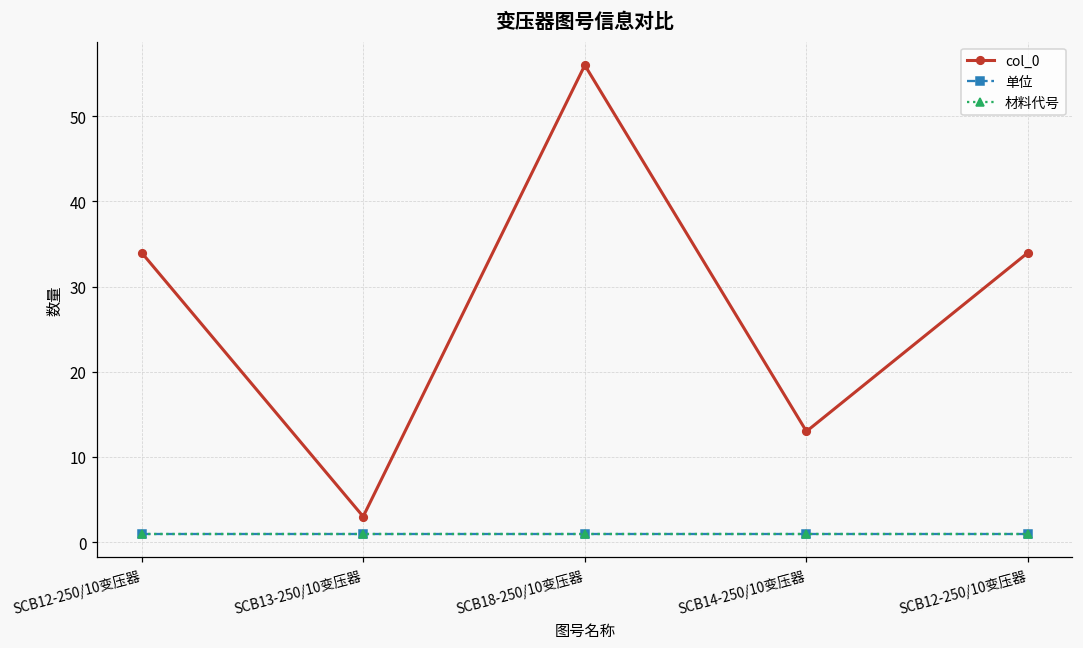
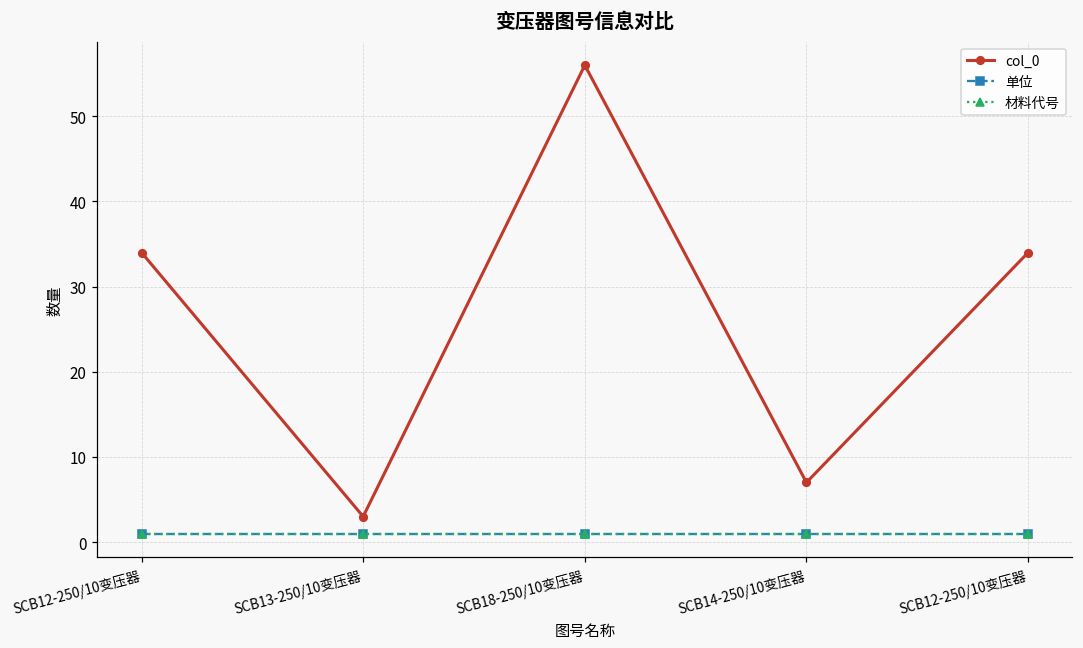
  {
    "col_0": {
      "SCB13-250/10变压器": 3,
      "SCB18-250/10变压器": 56,
-     "SCB14-250/10变压器": 13
+     "SCB14-250/10变压器": 7
    },
    "材料代号": {
      "SCB13-250/10变压器": 1,
      "SCB18-250/10变压器": 1,
      "SCB14-250/10变压器": 1
    }
  }
